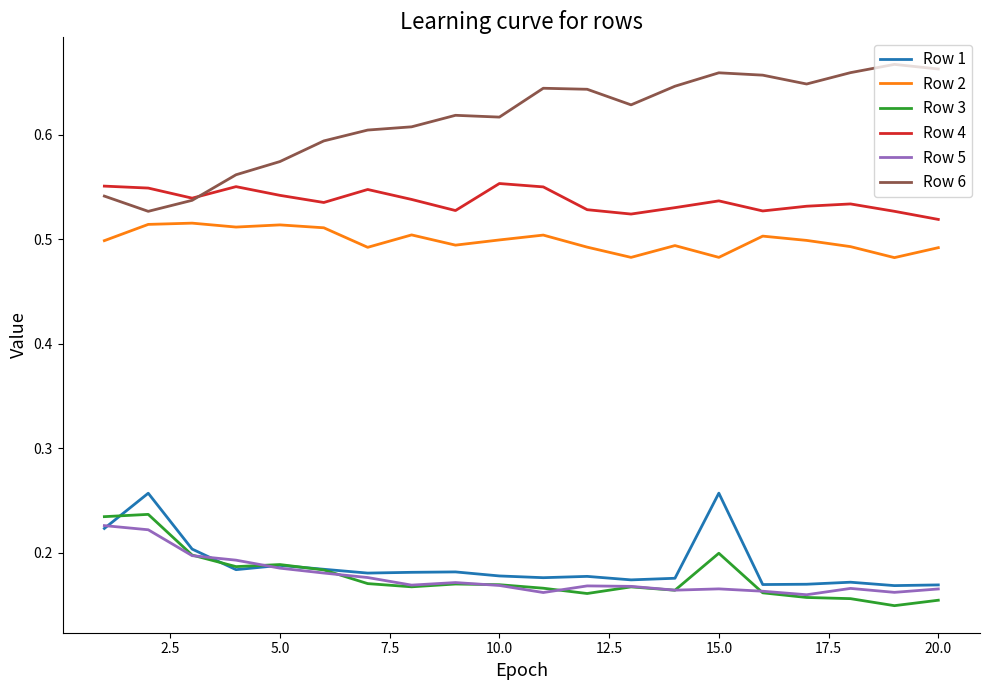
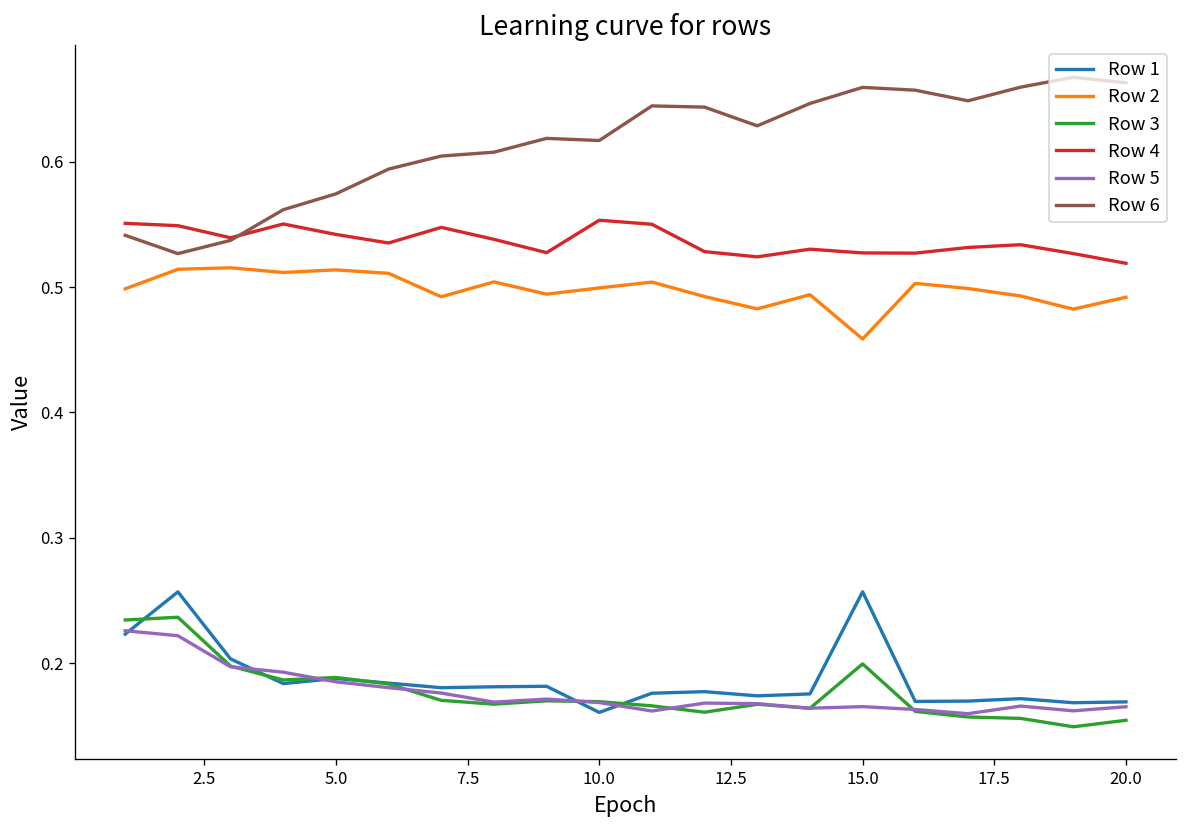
  {
    "Row 1": {
-     "10.0": 0.178,
+     "10.0": 0.161,
      "15.0": 0.257,
      "20.0": 0.169
    },
    "Row 2": {
      "5.0": 0.514,
      "10.0": 0.499,
-     "15.0": 0.483,
+     "15.0": 0.459,
      "20.0": 0.492
    },
    "Row 3": {
      "15.0": 0.199,
      "20.0": 0.154
    },
    "Row 4": {
      "5.0": 0.542,
      "10.0": 0.553,
-     "15.0": 0.537,
+     "15.0": 0.527,
      "20.0": 0.519
    },
    "Row 5": {
      "5.0": 0.185,
      "15.0": 0.165,
      "20.0": 0.165
    },
    "Row 6": {
      "5.0": 0.574,
      "10.0": 0.617,
      "15.0": 0.659
    }
  }
